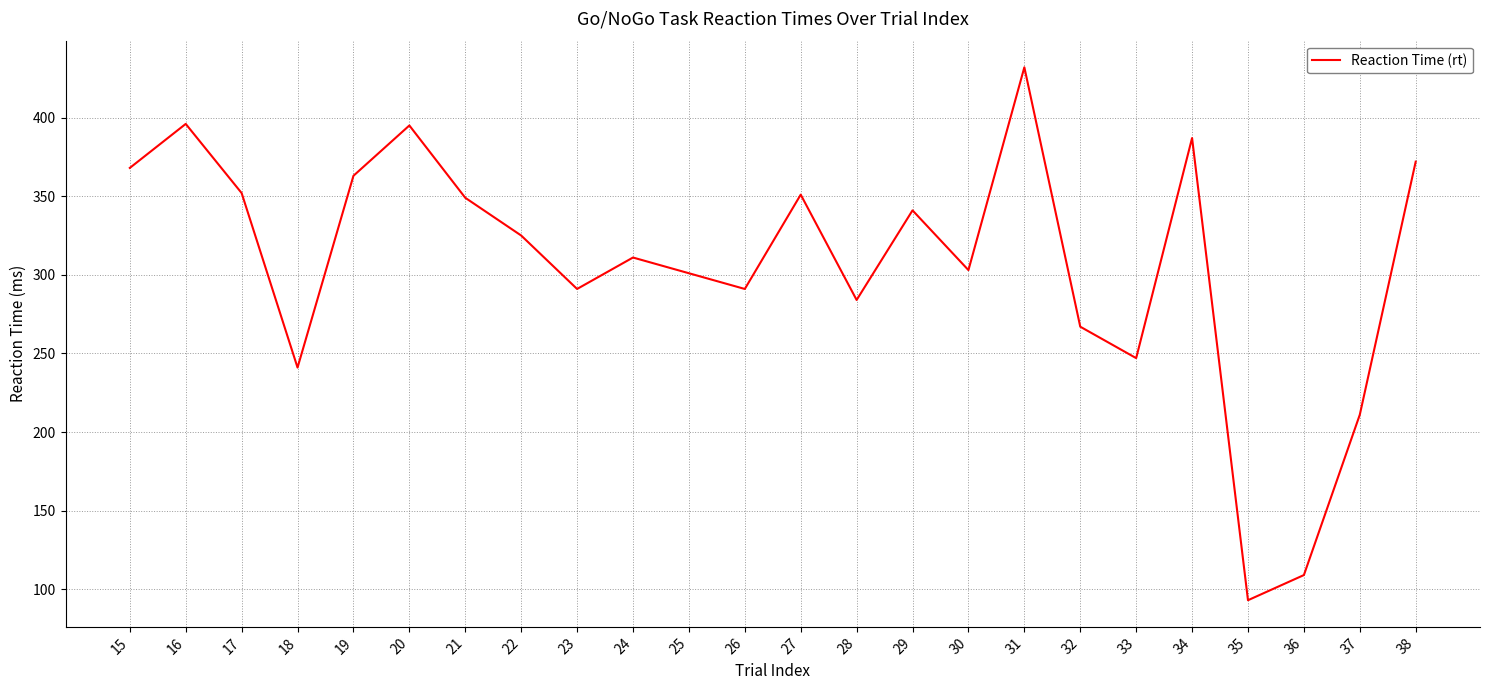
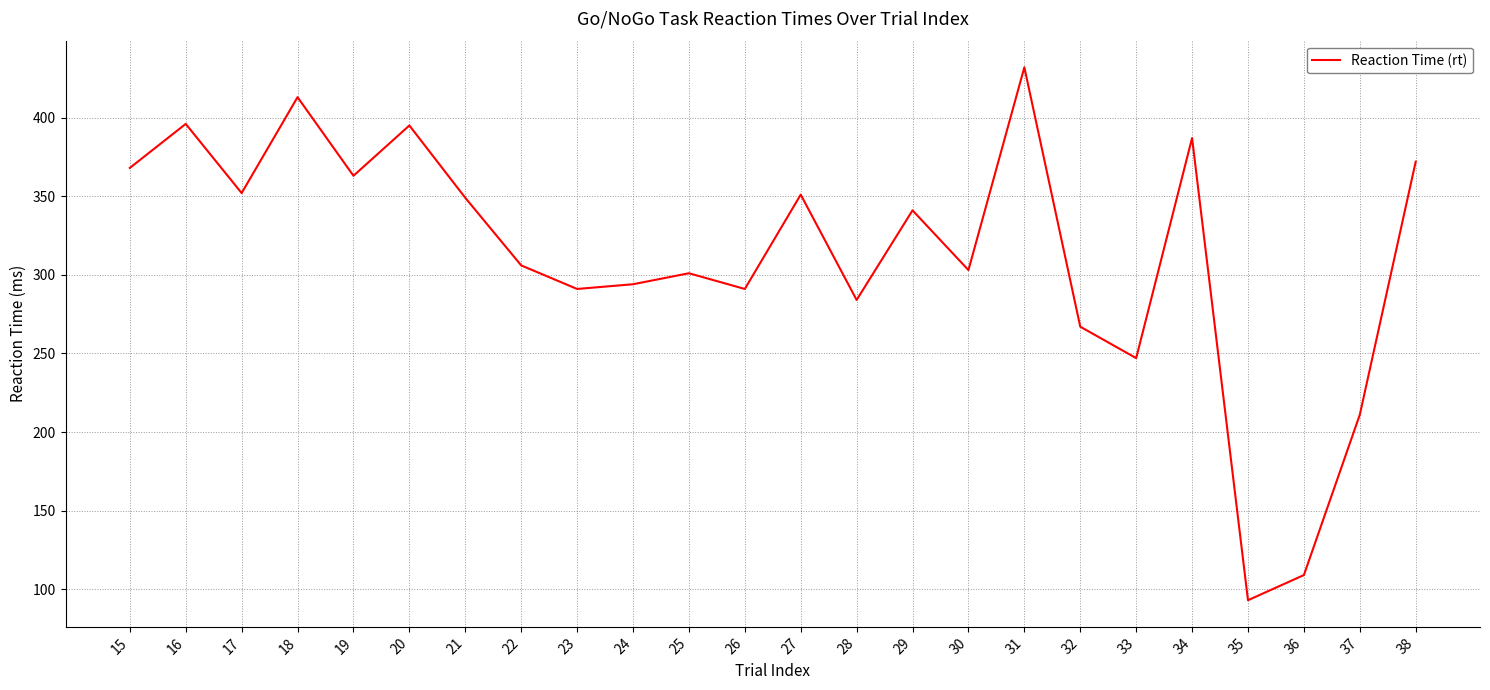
  {
    "15": 368,
    "16": 396,
    "17": 352,
-   "18": 241,
+   "18": 413,
    "19": 363,
    "20": 395,
    "21": 349,
-   "22": 325,
+   "22": 306,
    "23": 291,
-   "24": 311,
+   "24": 294,
    "25": 301,
    "26": 291,
    "27": 351,
    "28": 284,
    "29": 341,
    "30": 303,
    "31": 432,
    "32": 267,
    "33": 247,
    "34": 387,
    "35": 93,
    "36": 109,
    "37": 211,
    "38": 372
  }
